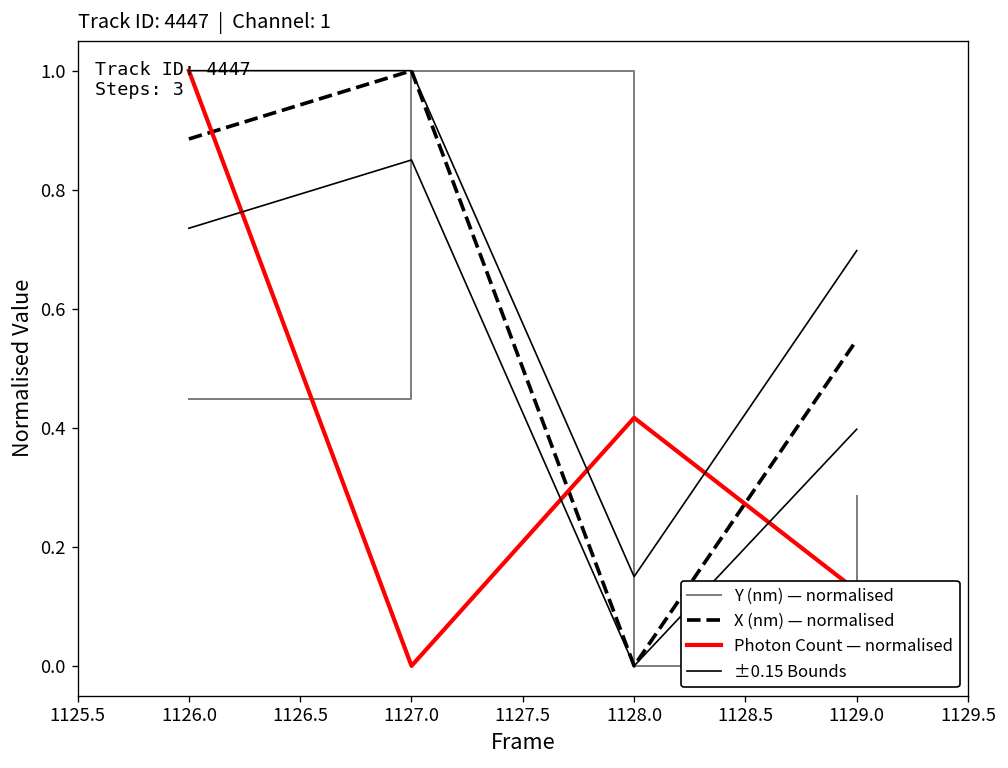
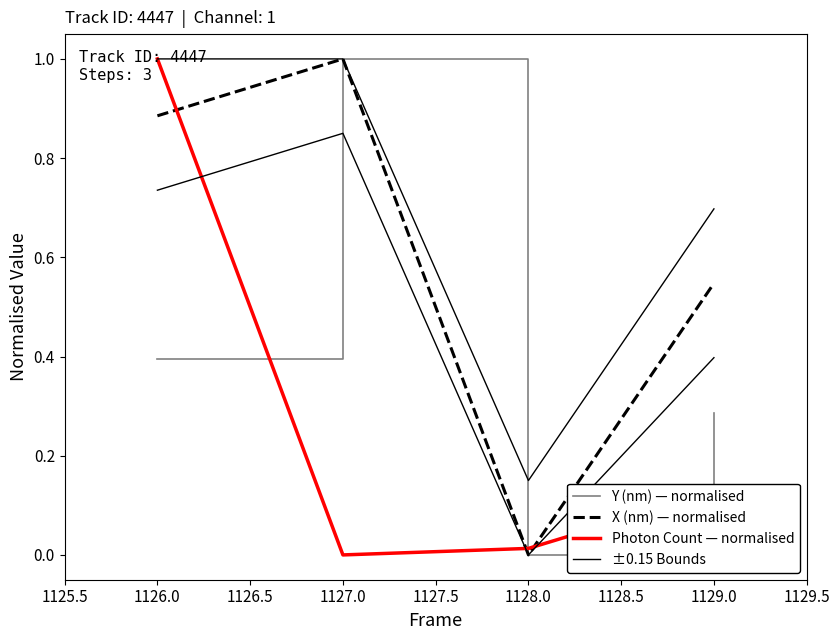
  {
    "Y (nm) — normalised": {
-     "1126.0": 0.45,
+     "1126.0": 0.39,
      "1129.0": 0.29
    },
    "Photon Count — normalised": {
      "1127.0": 0.00,
-     "1128.0": 0.42
+     "1128.0": 0.01
    }
  }
